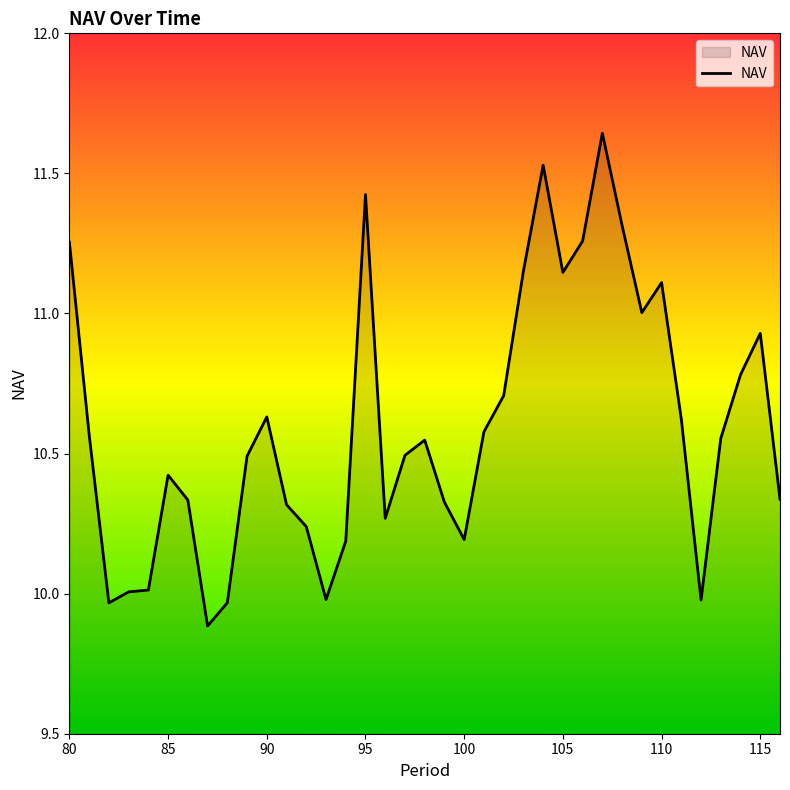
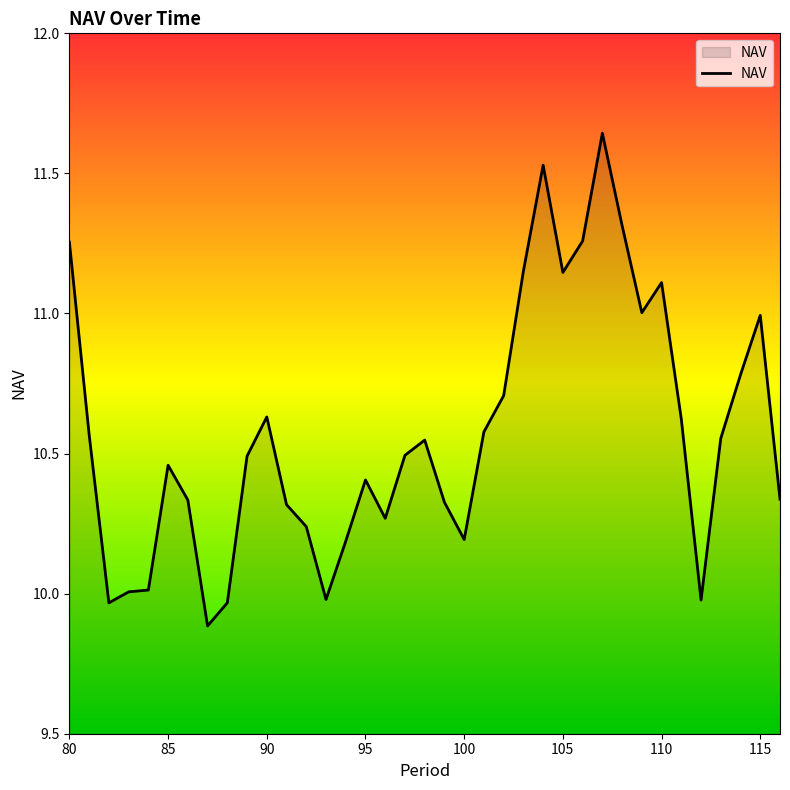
  {
    "80": 11.25,
-   "85": 10.42,
+   "85": 10.46,
    "90": 10.63,
-   "95": 11.42,
+   "95": 10.41,
    "100": 10.19,
    "105": 11.15,
    "110": 11.11,
-   "115": 10.93
+   "115": 10.99
  }
